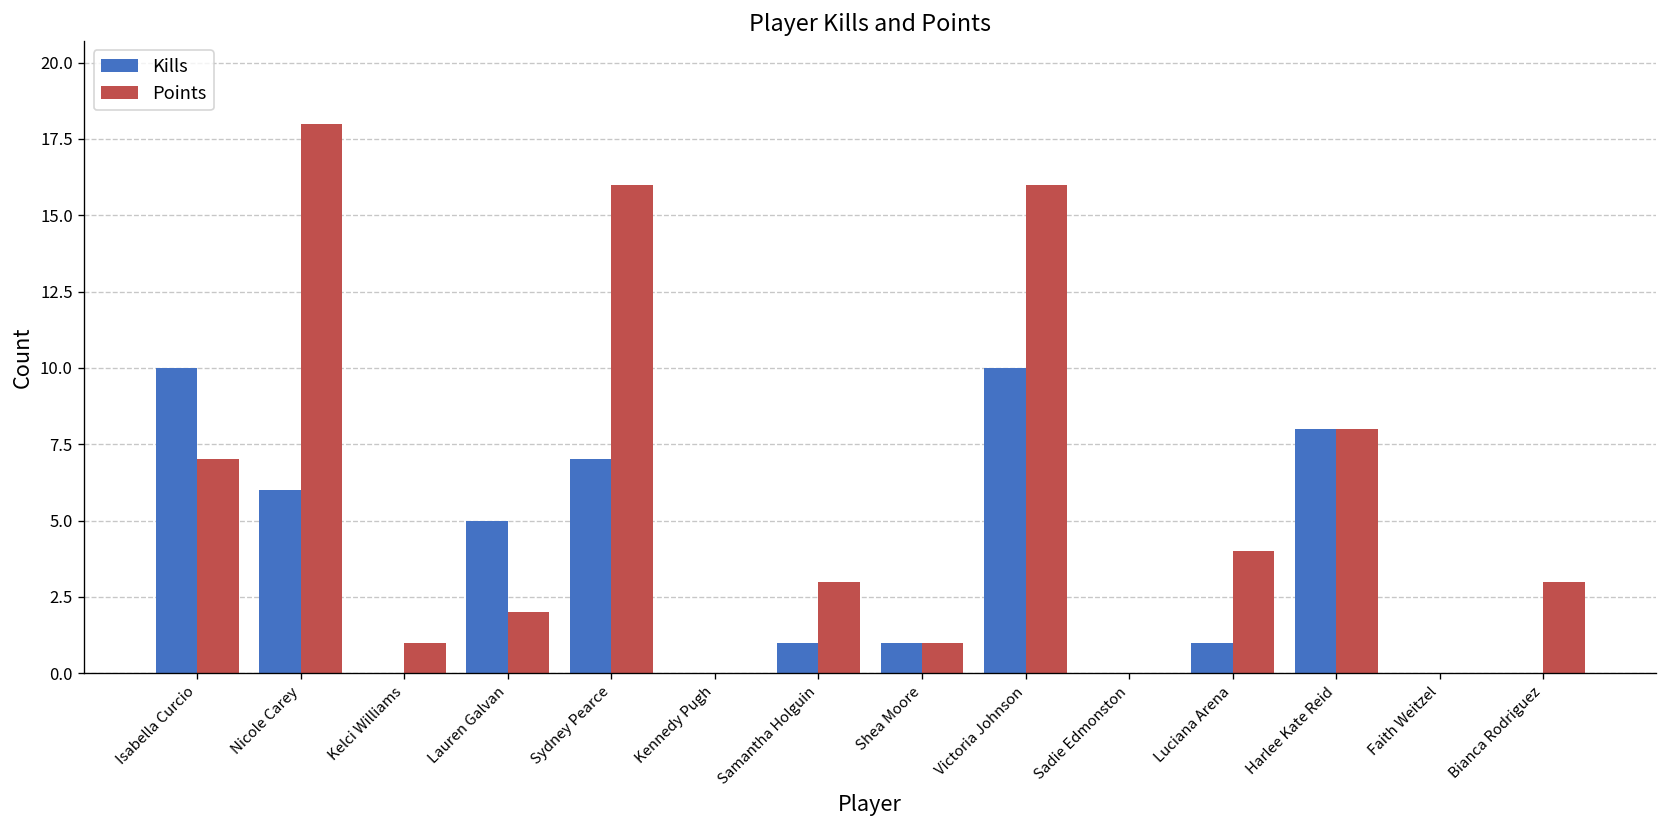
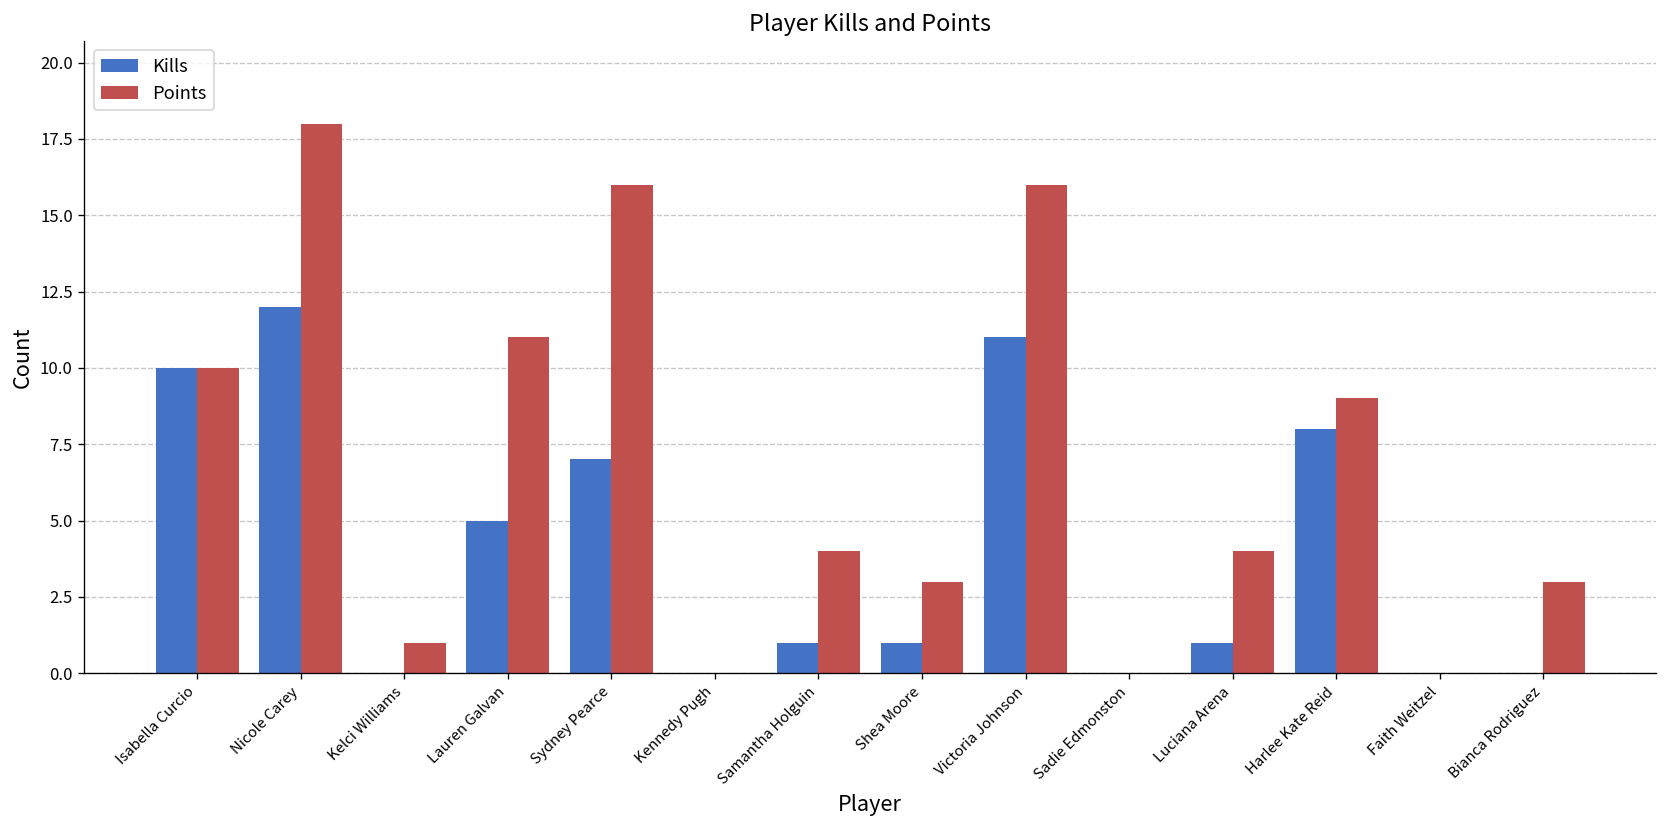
  {
    "Kills": {
      "Isabella Curcio": 10,
-     "Nicole Carey": 6,
+     "Nicole Carey": 12,
      "Kelci Williams": 0,
      "Lauren Galvan": 5,
      "Sydney Pearce": 7,
      "Kennedy Pugh": 0,
      "Samantha Holguin": 1,
      "Shea Moore": 1,
-     "Victoria Johnson": 10,
+     "Victoria Johnson": 11,
      "Sadie Edmonston": 0,
      "Luciana Arena": 1,
      "Harlee Kate Reid": 8,
      "Faith Weitzel": 0,
      "Bianca Rodriguez": 0
    },
    "Points": {
-     "Isabella Curcio": 7,
+     "Isabella Curcio": 10,
      "Nicole Carey": 18,
      "Kelci Williams": 1,
-     "Lauren Galvan": 2,
+     "Lauren Galvan": 11,
      "Sydney Pearce": 16,
      "Kennedy Pugh": 0,
-     "Samantha Holguin": 3,
-     "Shea Moore": 1,
+     "Samantha Holguin": 4,
+     "Shea Moore": 3,
      "Victoria Johnson": 16,
      "Sadie Edmonston": 0,
      "Luciana Arena": 4,
-     "Harlee Kate Reid": 8,
+     "Harlee Kate Reid": 9,
      "Faith Weitzel": 0,
      "Bianca Rodriguez": 3
    }
  }
